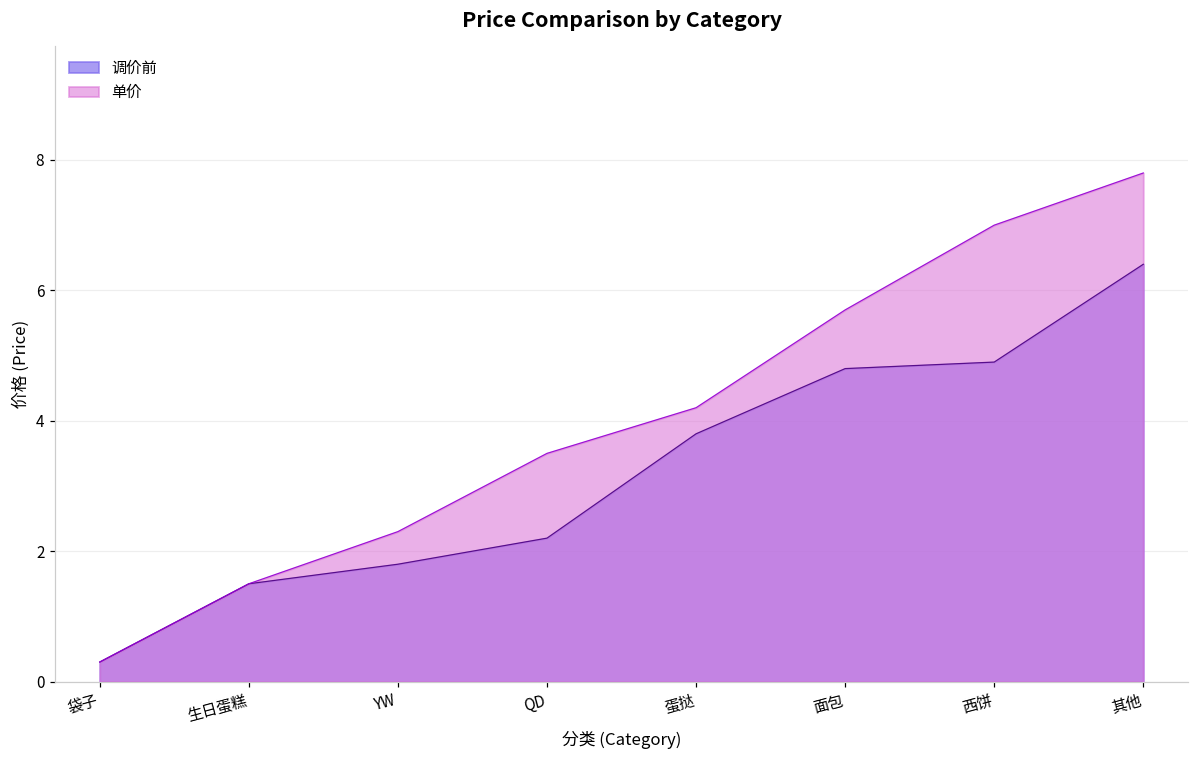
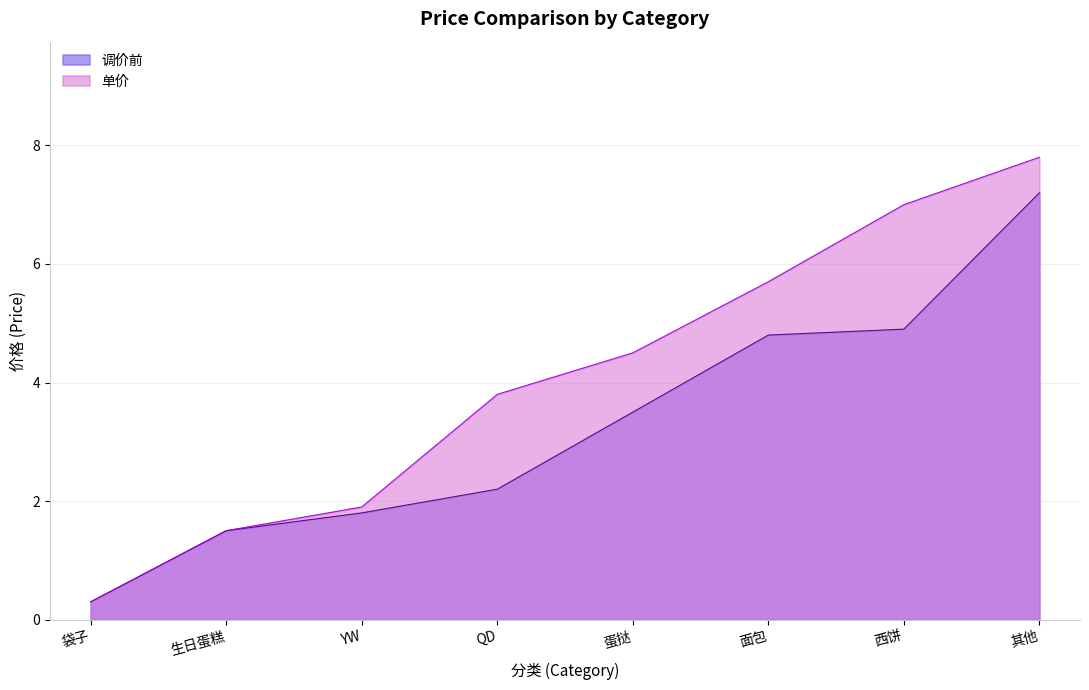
  {
    "调价前": {
      "YW": 1.8,
      "QD": 2.2,
-     "蛋挞": 3.8,
+     "蛋挞": 3.5,
      "面包": 4.8,
      "西饼": 4.9,
-     "其他": 6.4
+     "其他": 7.2
    },
    "单价": {
-     "YW": 2.3,
-     "QD": 3.5,
-     "蛋挞": 4.2,
+     "YW": 1.9,
+     "QD": 3.8,
+     "蛋挞": 4.5,
      "面包": 5.7,
      "西饼": 7.0,
      "其他": 7.8
    }
  }
